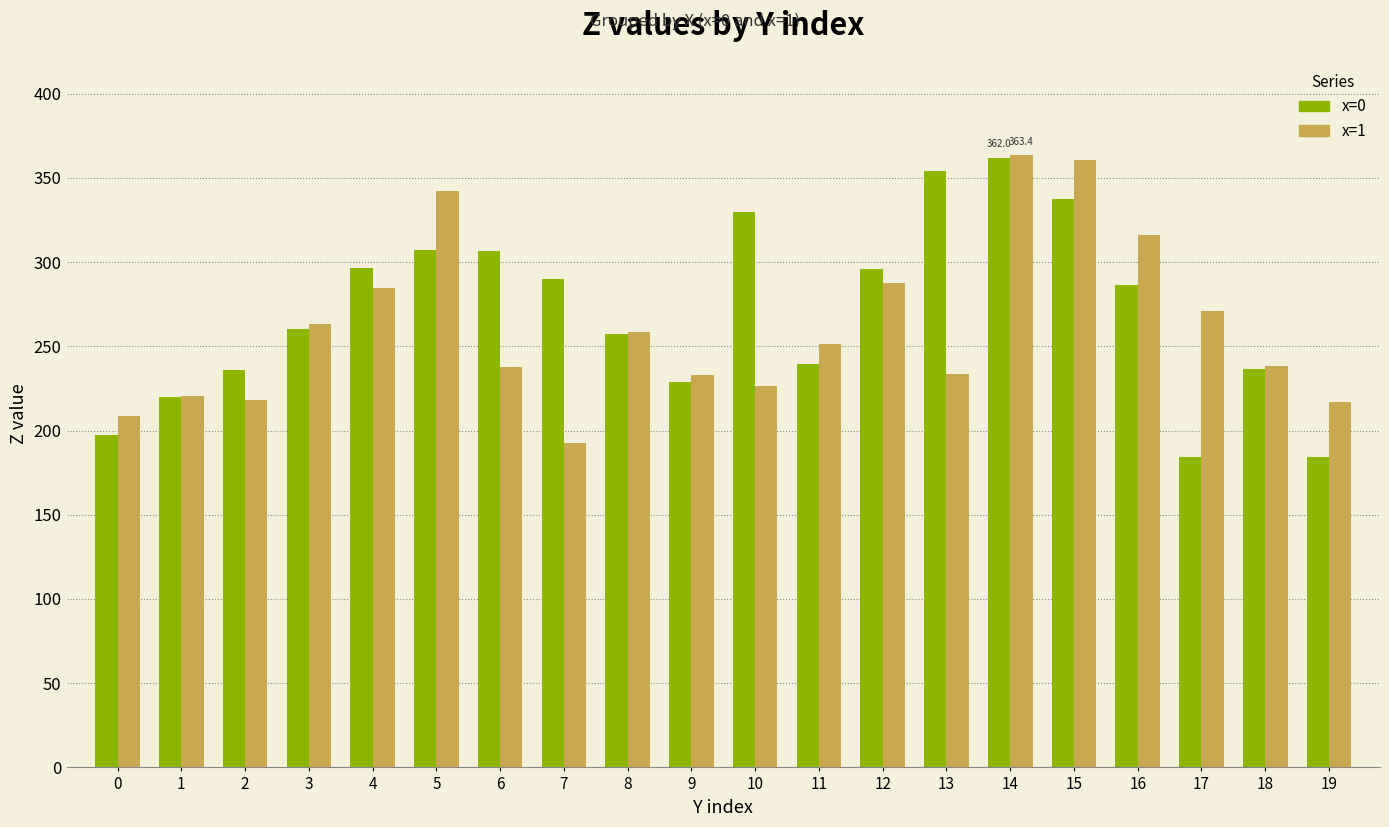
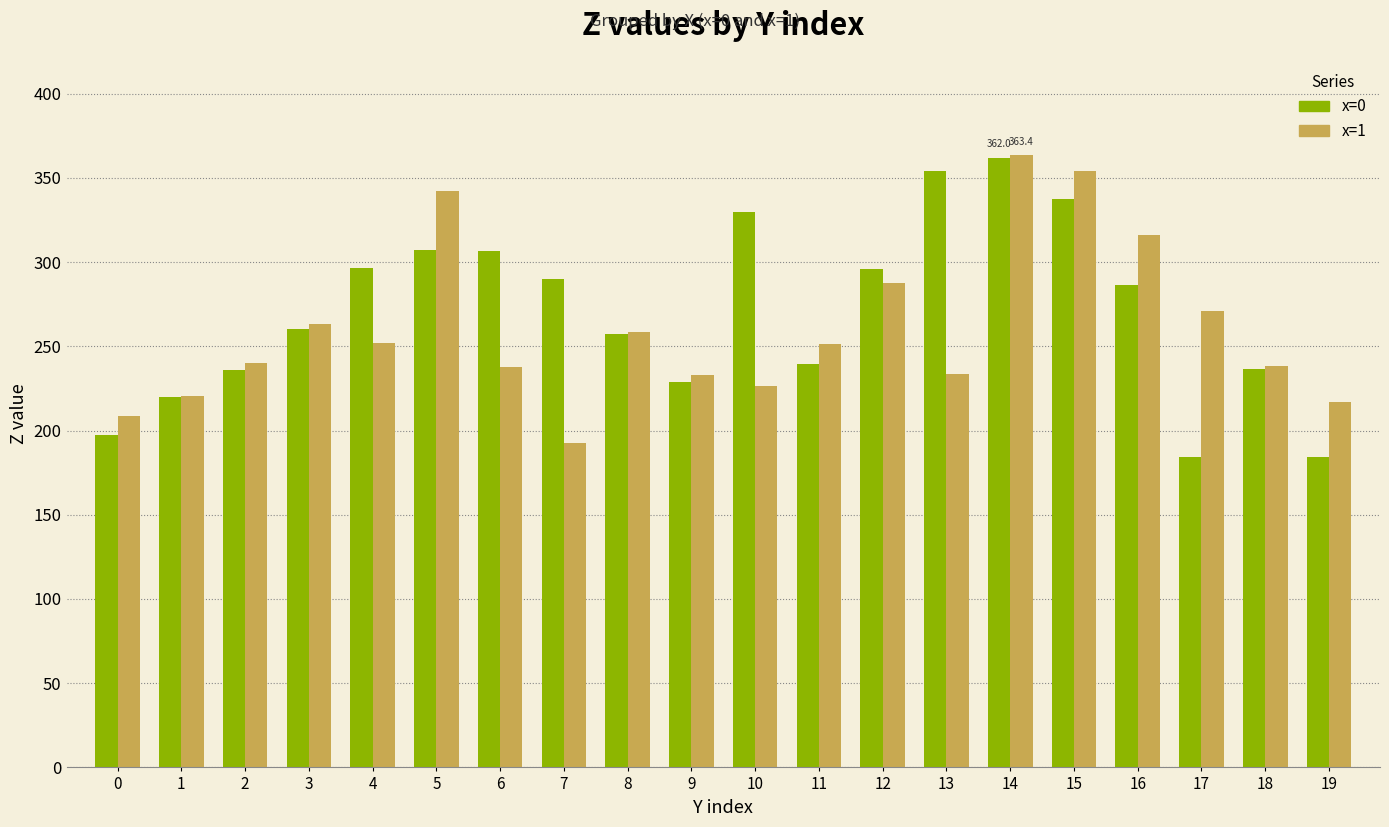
  {
    "x=0": {
      "14": 362.0
    },
    "x=1": {
      "0": 209,
      "1": 221,
-     "2": 218,
+     "2": 240,
      "3": 263,
-     "4": 285,
+     "4": 252,
      "5": 342,
      "6": 238,
      "7": 193,
      "8": 259,
      "9": 233,
      "10": 227,
      "11": 251,
      "12": 288,
      "13": 233,
-     "15": 361,
+     "15": 354,
      "16": 316,
      "17": 271,
      "18": 239,
      "19": 217
    }
  }
